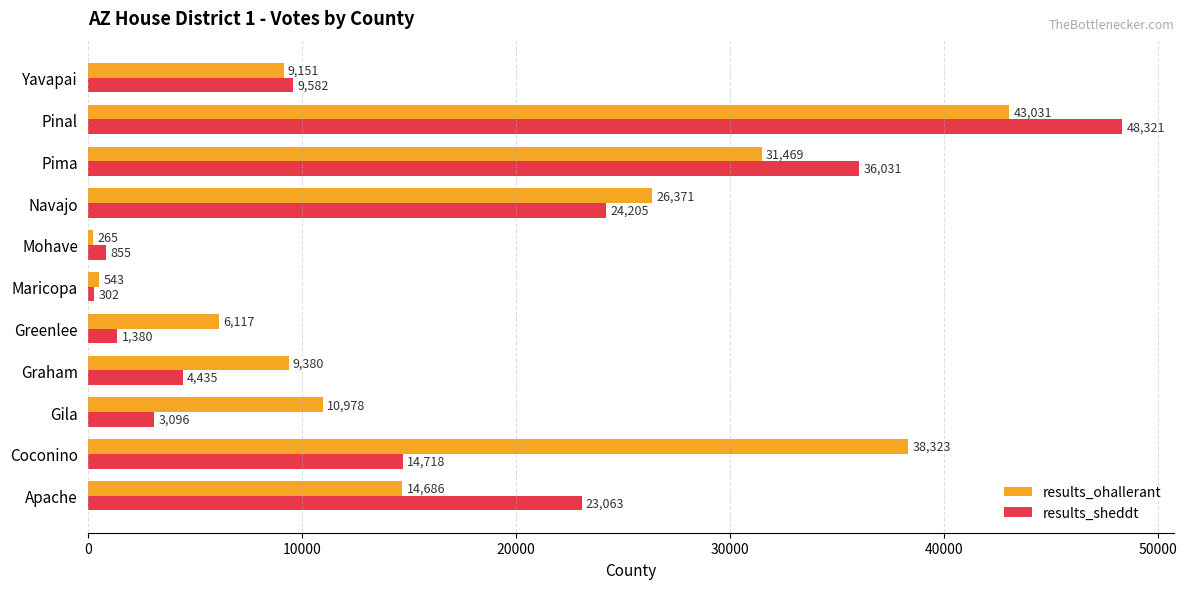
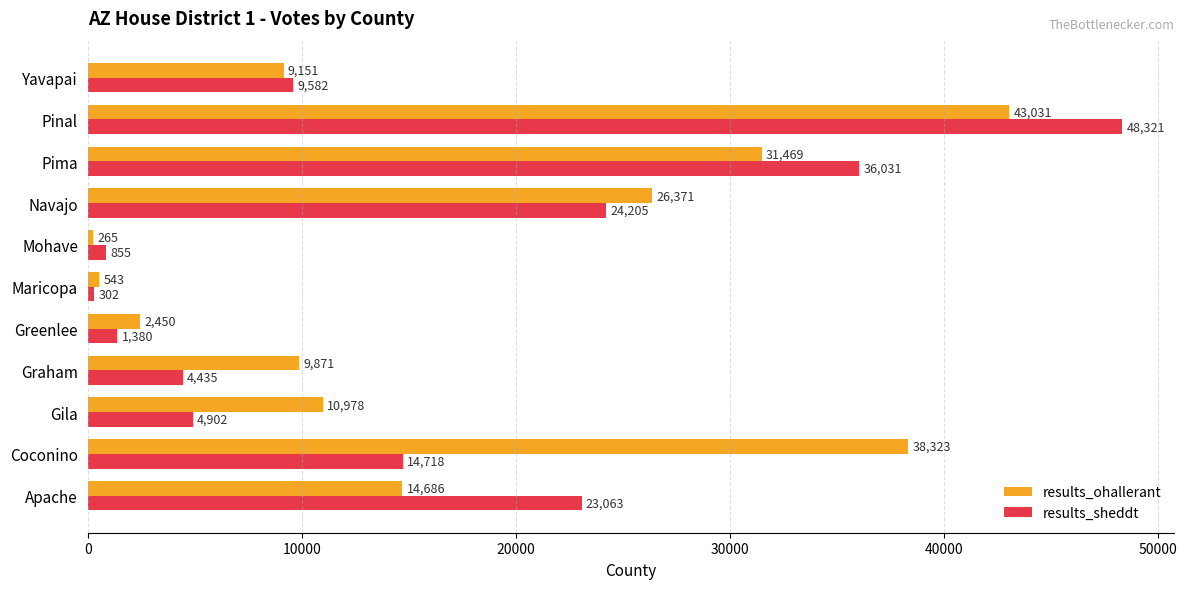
  {
    "results_ohallerant": {
      "Yavapai": "9,151",
      "Pinal": "43,031",
      "Pima": "31,469",
      "Navajo": "26,371",
      "Mohave": "265",
      "Maricopa": "543",
-     "Greenlee": "6,117",
-     "Graham": "9,380",
+     "Greenlee": "2,450",
+     "Graham": "9,871",
      "Gila": "10,978",
      "Coconino": "38,323",
      "Apache": "14,686"
    },
    "results_sheddt": {
      "Yavapai": "9,582",
      "Pinal": "48,321",
      "Pima": "36,031",
      "Navajo": "24,205",
      "Mohave": "855",
      "Maricopa": "302",
      "Greenlee": "1,380",
      "Graham": "4,435",
-     "Gila": "3,096",
+     "Gila": "4,902",
      "Coconino": "14,718",
      "Apache": "23,063"
    }
  }
